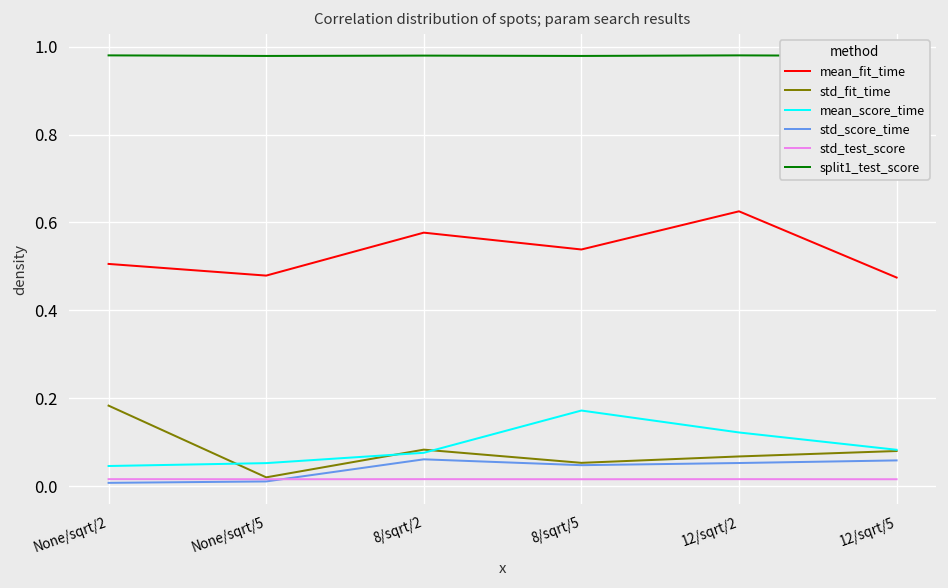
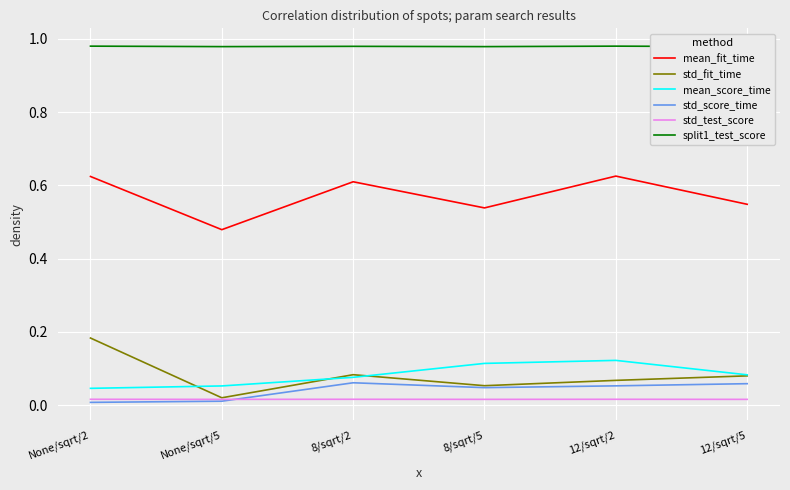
  {
    "mean_fit_time": {
-     "None/sqrt/2": 0.51,
+     "None/sqrt/2": 0.62,
      "None/sqrt/5": 0.48,
-     "8/sqrt/2": 0.58,
+     "8/sqrt/2": 0.61,
      "8/sqrt/5": 0.54,
      "12/sqrt/2": 0.63,
-     "12/sqrt/5": 0.47
+     "12/sqrt/5": 0.55
    },
    "std_fit_time": {
      "None/sqrt/2": 0.18,
      "8/sqrt/2": 0.08,
      "12/sqrt/2": 0.07
    },
    "mean_score_time": {
      "None/sqrt/2": 0.05,
      "None/sqrt/5": 0.05,
      "8/sqrt/2": 0.08,
-     "8/sqrt/5": 0.17,
+     "8/sqrt/5": 0.11,
      "12/sqrt/2": 0.12
    },
    "std_score_time": {
      "None/sqrt/2": 0.01,
      "8/sqrt/2": 0.06,
      "12/sqrt/2": 0.05,
      "12/sqrt/5": 0.06
    },
    "std_test_score": {
      "None/sqrt/2": 0.02,
      "8/sqrt/2": 0.02,
      "8/sqrt/5": 0.02,
      "12/sqrt/2": 0.02,
      "12/sqrt/5": 0.02
    },
    "split1_test_score": {
      "None/sqrt/2": 0.98,
      "None/sqrt/5": 0.98,
      "8/sqrt/2": 0.98,
      "8/sqrt/5": 0.98,
      "12/sqrt/2": 0.98
    }
  }
